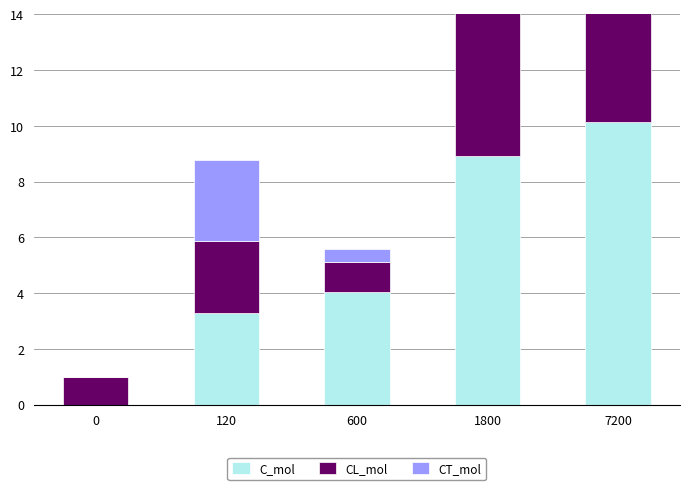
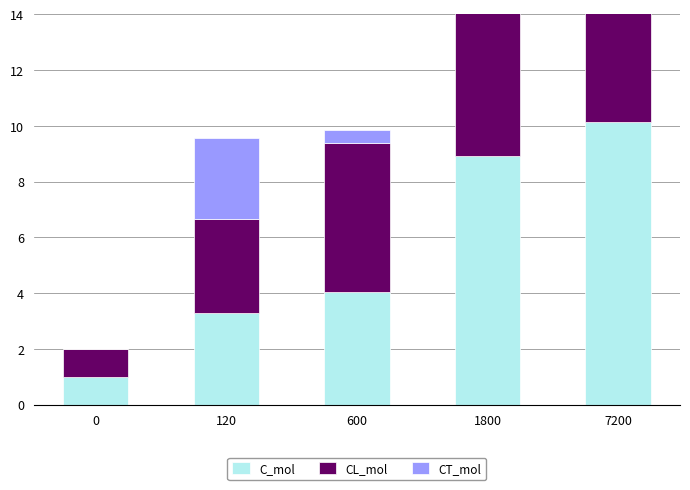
  {
    "C_mol": {
-     "0": 0,
+     "0": 1,
      "120": 3.3,
      "600": 4,
      "1800": 9,
      "7200": 10.2
    },
    "CL_mol": {
      "0": 1.0,
-     "120": 2.6,
-     "600": 1.1
+     "120": 3.3,
+     "600": 5.4
    },
    "CT_mol": {
      "0": 0.0,
      "120": 2.9,
      "600": 0.5
    }
  }
